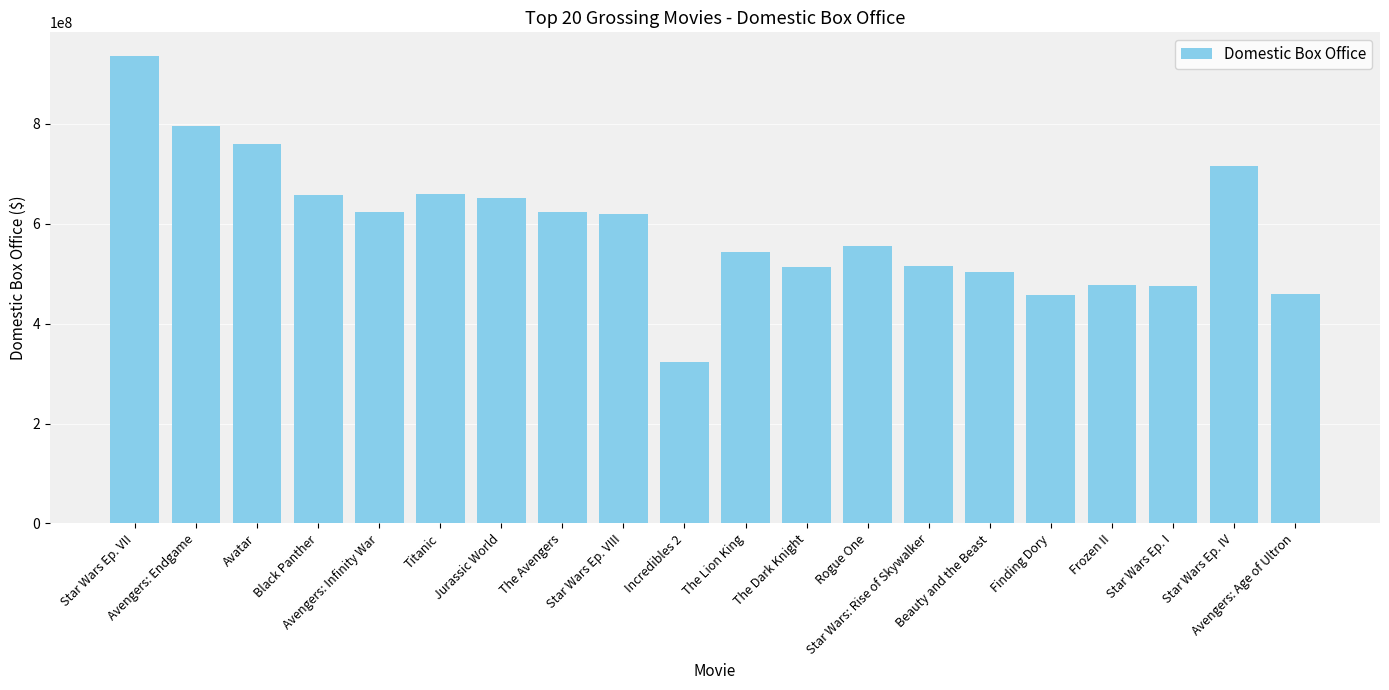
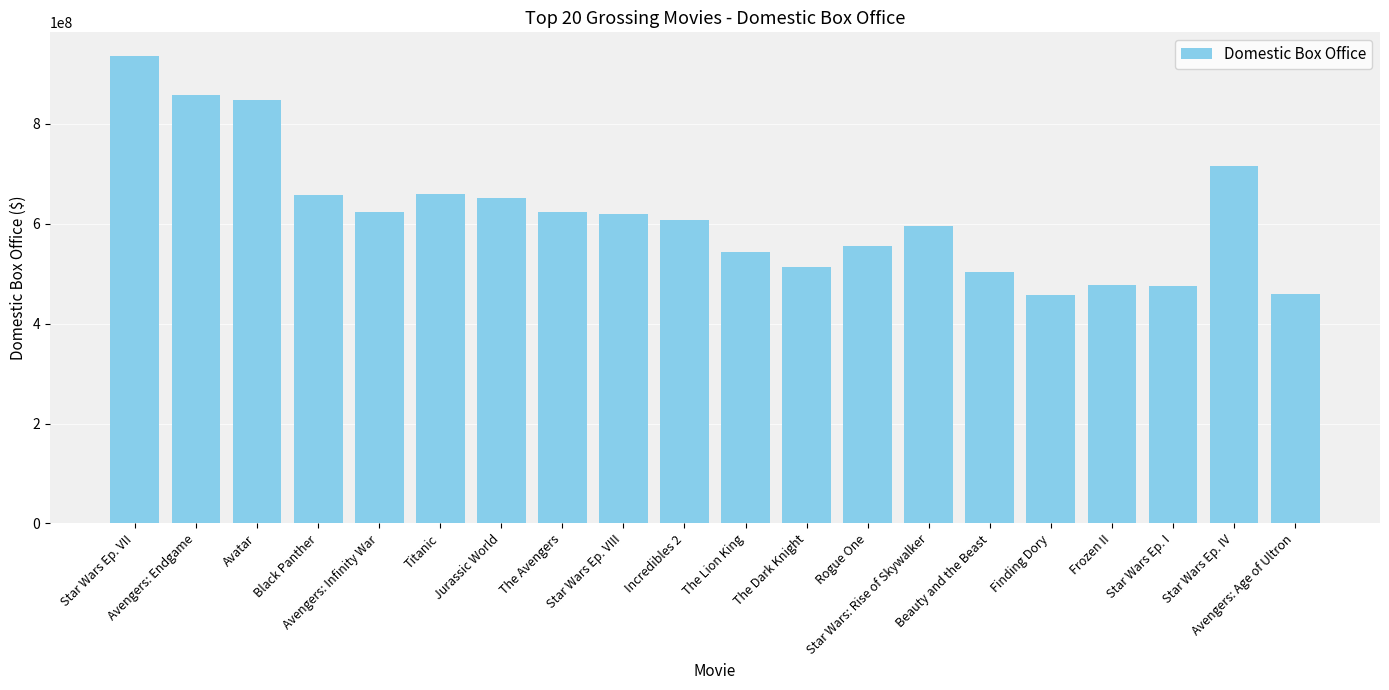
  {
    "Star Wars Ep. VII": 940000000,
-   "Avengers: Endgame": 800000000,
-   "Avatar": 760000000,
+   "Avengers: Endgame": 860000000,
+   "Avatar": 850000000,
    "Black Panther": 660000000,
    "Avengers: Infinity War": 620000000,
    "Titanic": 660000000,
    "Jurassic World": 650000000,
    "The Avengers": 620000000,
    "Star Wars Ep. VIII": 620000000,
-   "Incredibles 2": 320000000,
+   "Incredibles 2": 610000000,
    "The Lion King": 540000000,
    "The Dark Knight": 510000000,
    "Rogue One": 550000000,
-   "Star Wars: Rise of Skywalker": 520000000,
+   "Star Wars: Rise of Skywalker": 600000000,
    "Beauty and the Beast": 500000000,
    "Finding Dory": 460000000,
    "Frozen II": 480000000,
    "Star Wars Ep. I": 470000000,
    "Star Wars Ep. IV": 720000000,
    "Avengers: Age of Ultron": 460000000
  }
